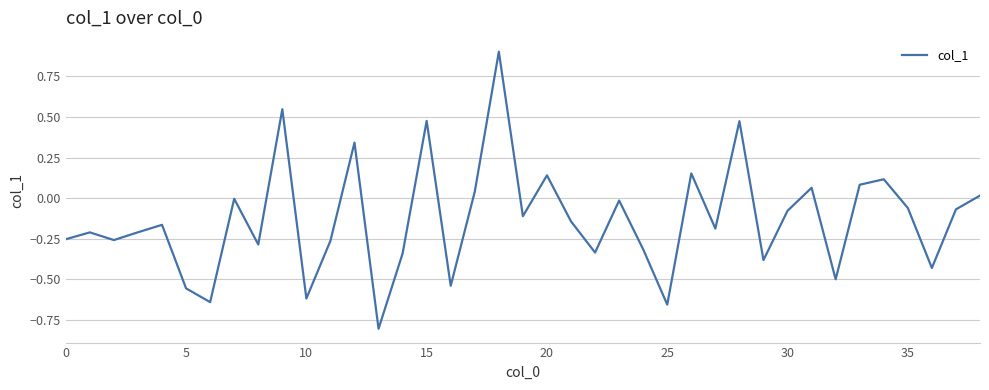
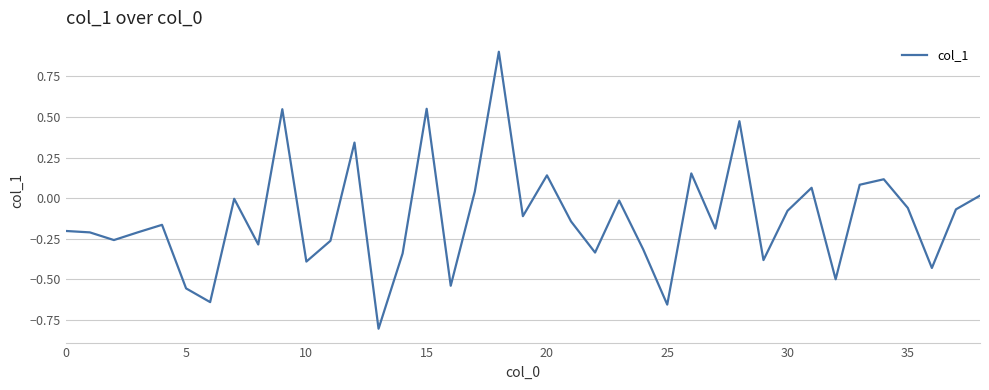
  {
-   "0": -0.25,
+   "0": -0.20,
    "5": -0.56,
-   "10": -0.62,
-   "15": 0.48,
+   "10": -0.39,
+   "15": 0.55,
    "20": 0.14,
    "25": -0.66,
    "30": -0.08,
    "35": -0.06
  }
